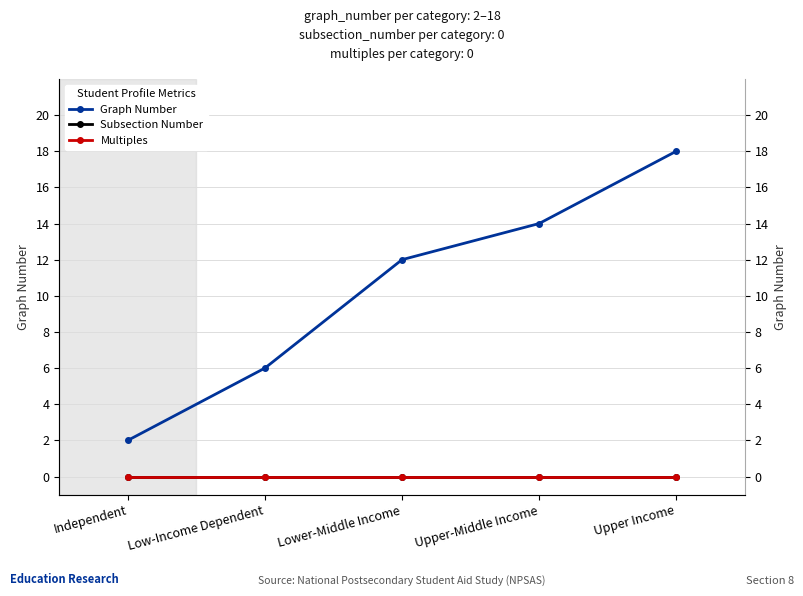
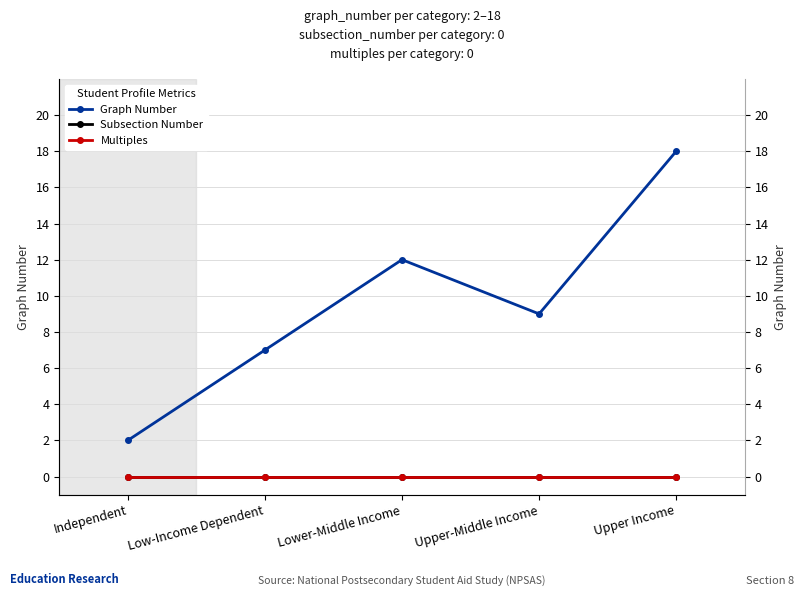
  {
    "Graph Number": {
      "Independent": 2,
-     "Low-Income Dependent": 6,
+     "Low-Income Dependent": 7,
      "Lower-Middle Income": 12,
-     "Upper-Middle Income": 14,
+     "Upper-Middle Income": 9,
      "Upper Income": 18
    },
    "Multiples": {
      "Independent": 0,
      "Low-Income Dependent": 0,
      "Lower-Middle Income": 0,
      "Upper-Middle Income": 0,
      "Upper Income": 0
    }
  }
